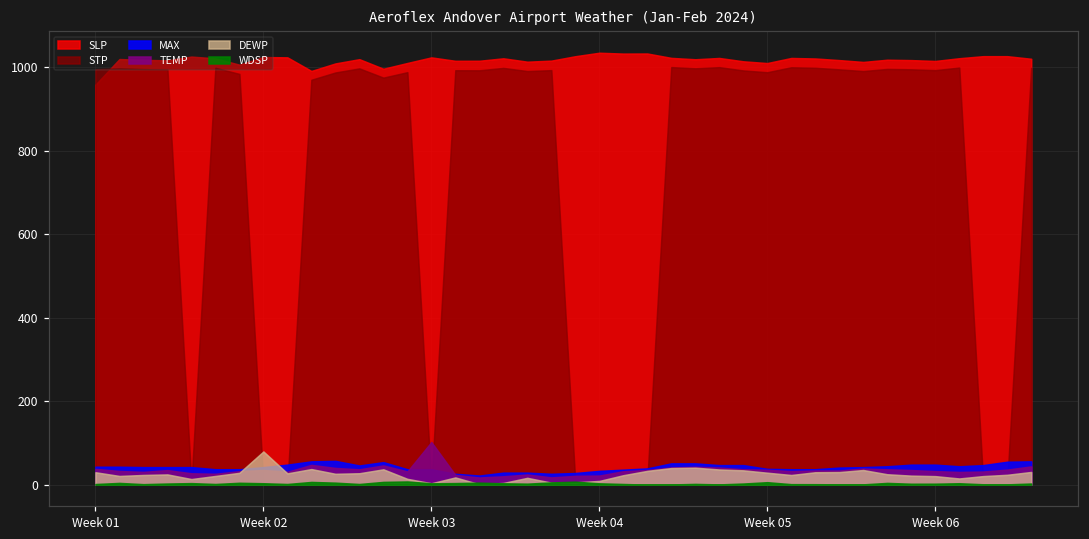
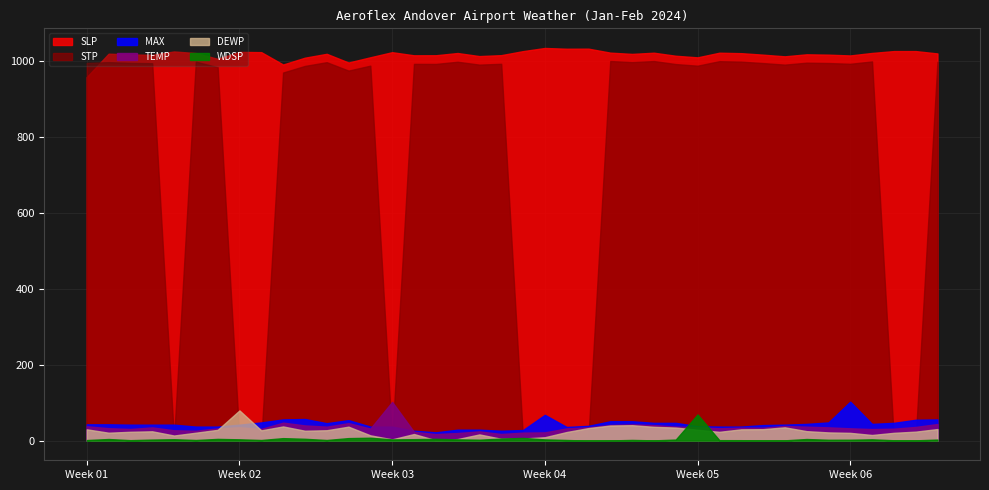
  {
    "SLP": {
      "Week 01": 960,
      "Week 03": 1020,
      "Week 04": 1030,
      "Week 05": 1010,
      "Week 06": 1010
    },
    "STP": {
      "Week 05": 990,
      "Week 06": 990
    },
    "MAX": {
      "Week 02": 40,
      "Week 03": 40,
-     "Week 04": 30,
-     "Week 06": 50
+     "Week 04": 70,
+     "Week 06": 100
    },
    "TEMP": {
      "Week 02": 40,
      "Week 03": 100,
      "Week 04": 20,
      "Week 06": 30
    },
    "DEWP": {
      "Week 01": 30,
      "Week 02": 80,
      "Week 06": 20
    },
    "WDSP": {
-     "Week 05": 10
+     "Week 05": 70
    }
  }
